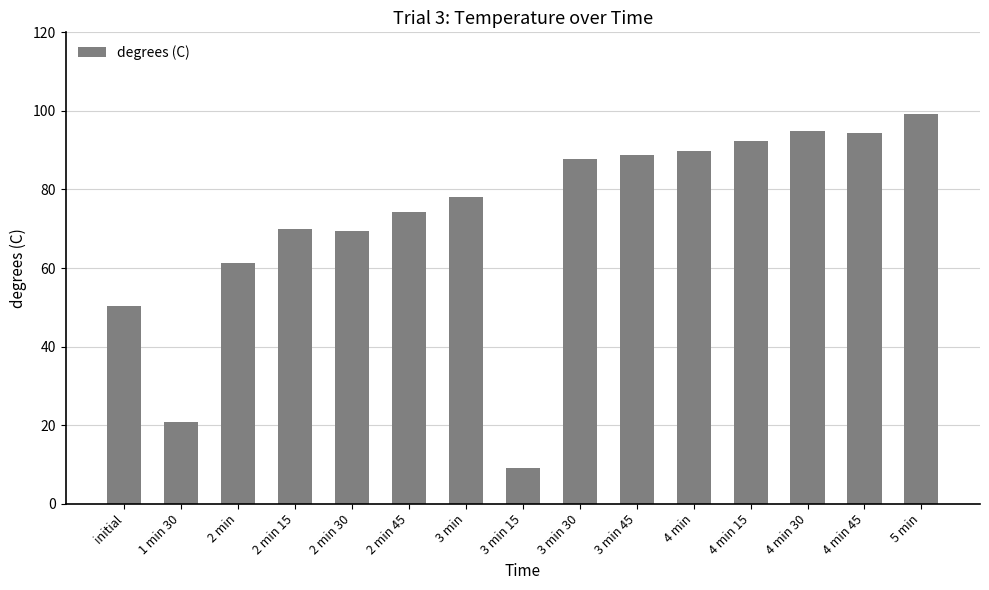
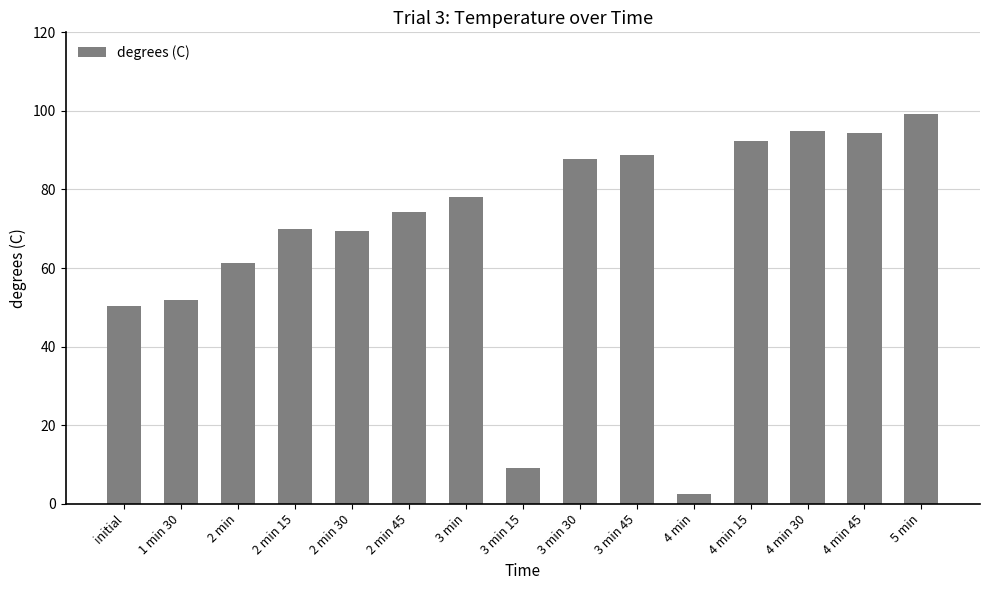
  {
    "initial": 50,
-   "1 min 30": 21,
+   "1 min 30": 52,
    "2 min": 61,
    "2 min 15": 70,
    "2 min 30": 69,
    "2 min 45": 74,
    "3 min": 78,
    "3 min 15": 9,
    "3 min 30": 88,
    "3 min 45": 89,
-   "4 min": 90,
+   "4 min": 2,
    "4 min 15": 92,
    "4 min 30": 95,
    "4 min 45": 95,
    "5 min": 99
  }
